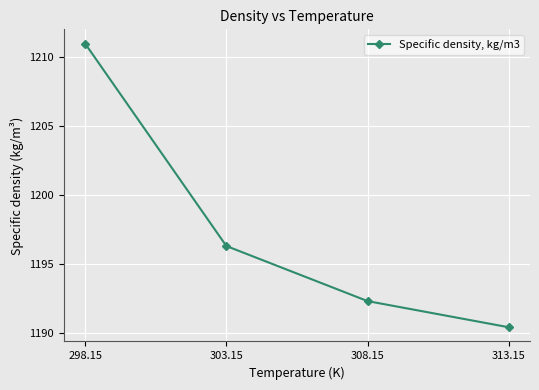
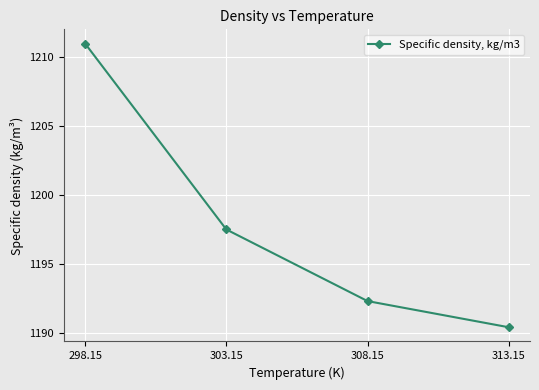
  {
    "298.15": 1211.0,
-   "303.15": 1196.3,
+   "303.15": 1197.5,
    "308.15": 1192.3,
    "313.15": 1190.4
  }
